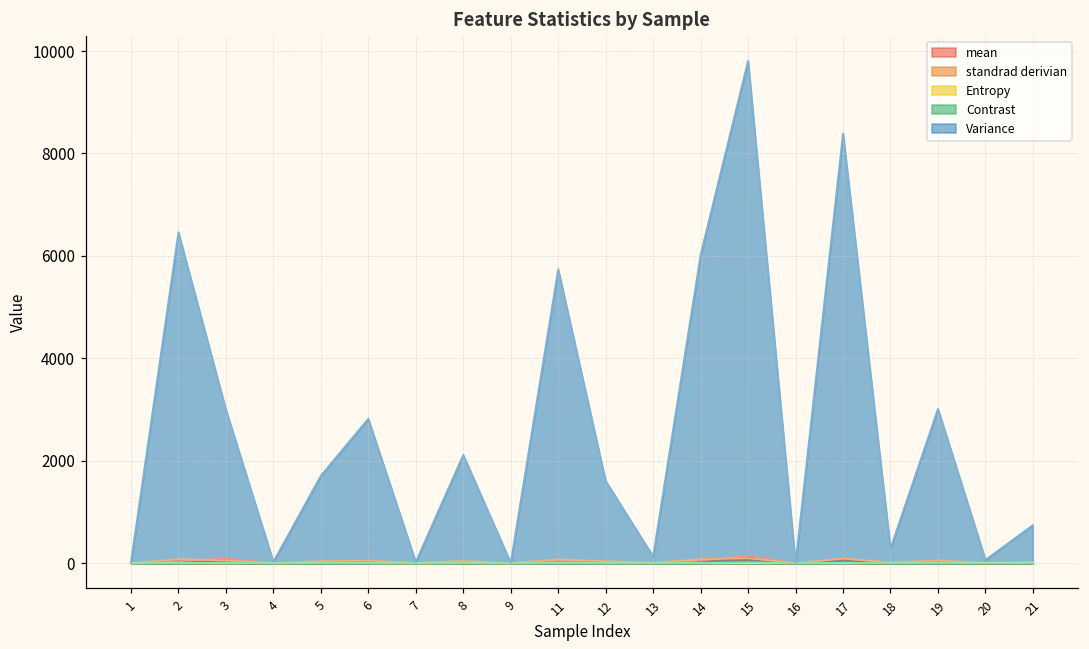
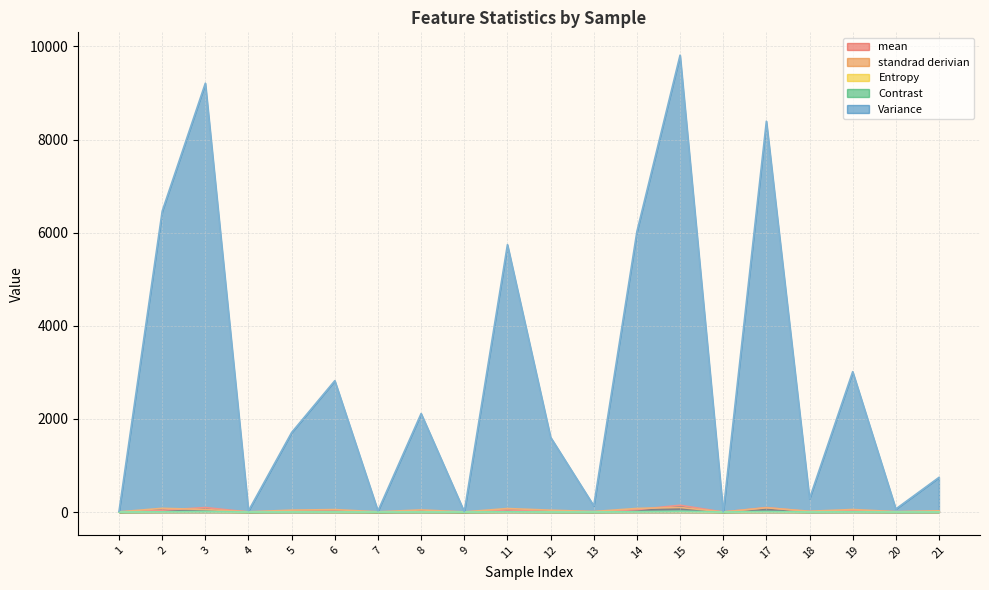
  {
    "Variance": {
      "2": 6500,
-     "3": 3000,
+     "3": 9200,
      "5": 1700,
      "6": 2800,
      "8": 2100,
      "11": 5700,
      "12": 1600,
      "13": 100,
      "14": 6000,
      "15": 9800,
      "17": 8400,
      "18": 300,
      "19": 3000,
      "20": 100,
      "21": 700
    }
  }
